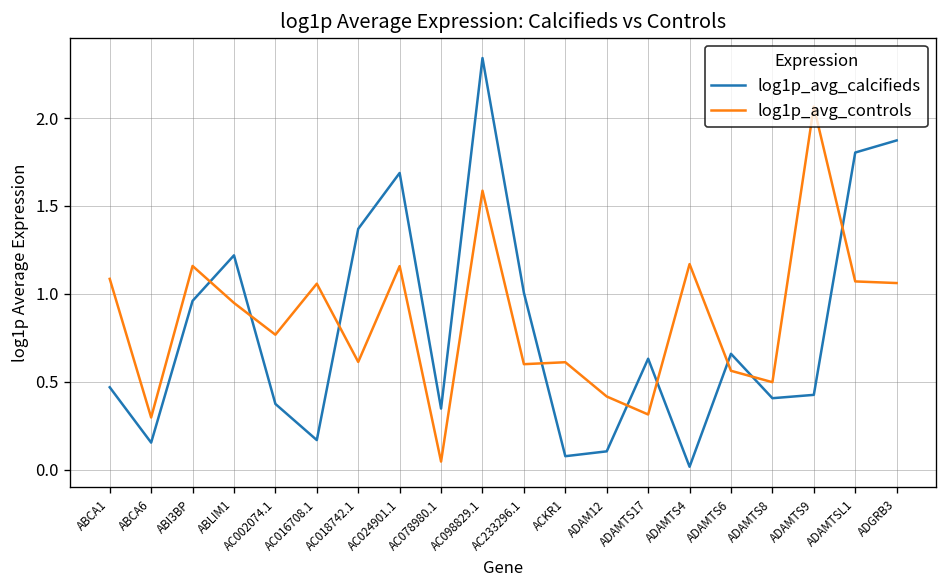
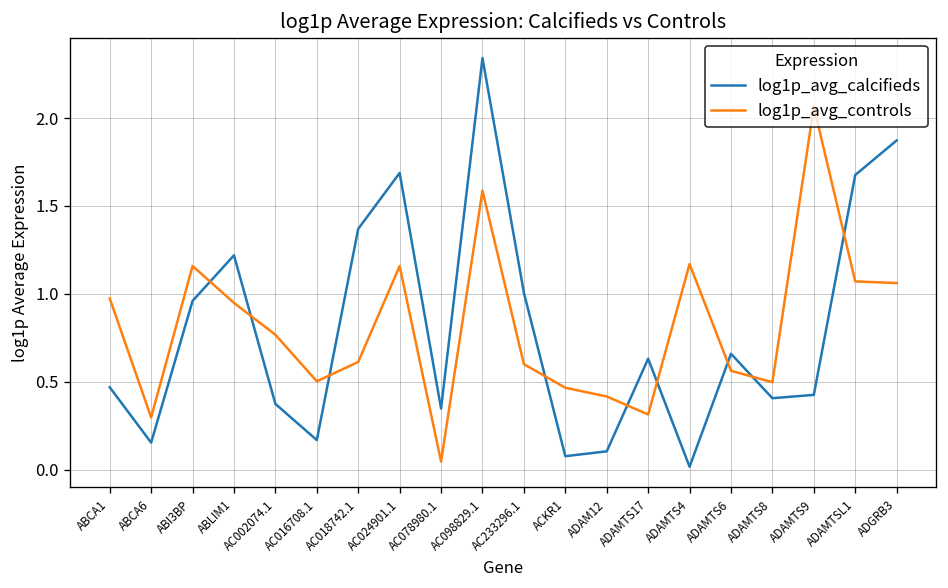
  {
    "log1p_avg_calcifieds": {
      "ABCA1": 0.47,
      "ABCA6": 0.15,
      "ABI3BP": 0.96,
      "ABLIM1": 1.22,
      "AC002074.1": 0.37,
      "AC016708.1": 0.17,
      "AC018742.1": 1.37,
      "AC024901.1": 1.69,
      "AC078980.1": 0.35,
      "AC098829.1": 2.34,
      "AC233296.1": 1.01,
      "ACKR1": 0.08,
      "ADAM12": 0.10,
      "ADAMTS17": 0.63,
      "ADAMTS4": 0.02,
      "ADAMTS6": 0.66,
      "ADAMTS8": 0.41,
      "ADAMTS9": 0.43,
-     "ADAMTSL1": 1.80,
+     "ADAMTSL1": 1.68,
      "ADGRB3": 1.87
    },
    "log1p_avg_controls": {
-     "ABCA1": 1.09,
+     "ABCA1": 0.97,
      "ABCA6": 0.30,
      "ABI3BP": 1.16,
      "ABLIM1": 0.95,
      "AC002074.1": 0.77,
-     "AC016708.1": 1.06,
+     "AC016708.1": 0.50,
      "AC018742.1": 0.61,
      "AC024901.1": 1.16,
      "AC078980.1": 0.05,
      "AC098829.1": 1.59,
      "AC233296.1": 0.60,
-     "ACKR1": 0.61,
+     "ACKR1": 0.47,
      "ADAM12": 0.42,
      "ADAMTS17": 0.31,
      "ADAMTS4": 1.17,
      "ADAMTS6": 0.56,
      "ADAMTS8": 0.50,
      "ADAMTSL1": 1.07,
      "ADGRB3": 1.06
    }
  }
